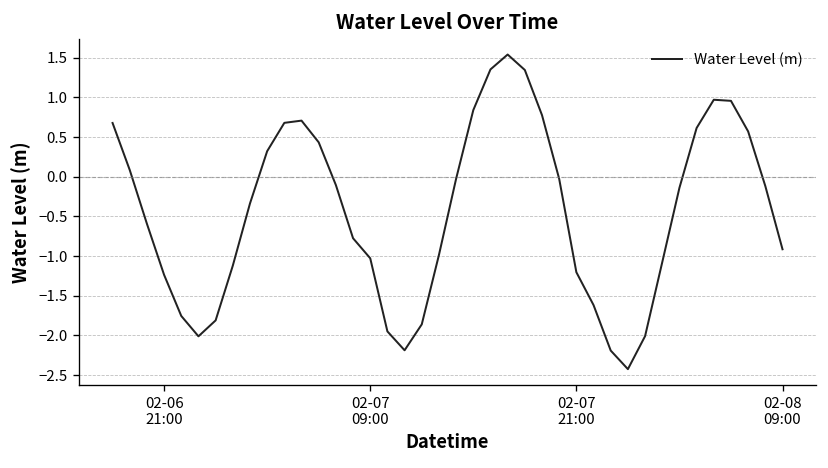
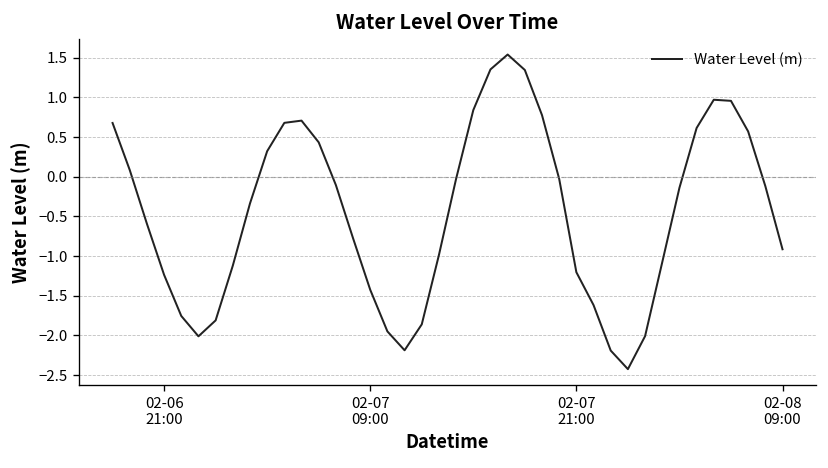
  {
    "02-06 21:00": -1.2,
-   "02-07 09:00": -1.0,
+   "02-07 09:00": -1.4,
    "02-07 21:00": -1.2,
    "02-08 09:00": -0.9
  }
